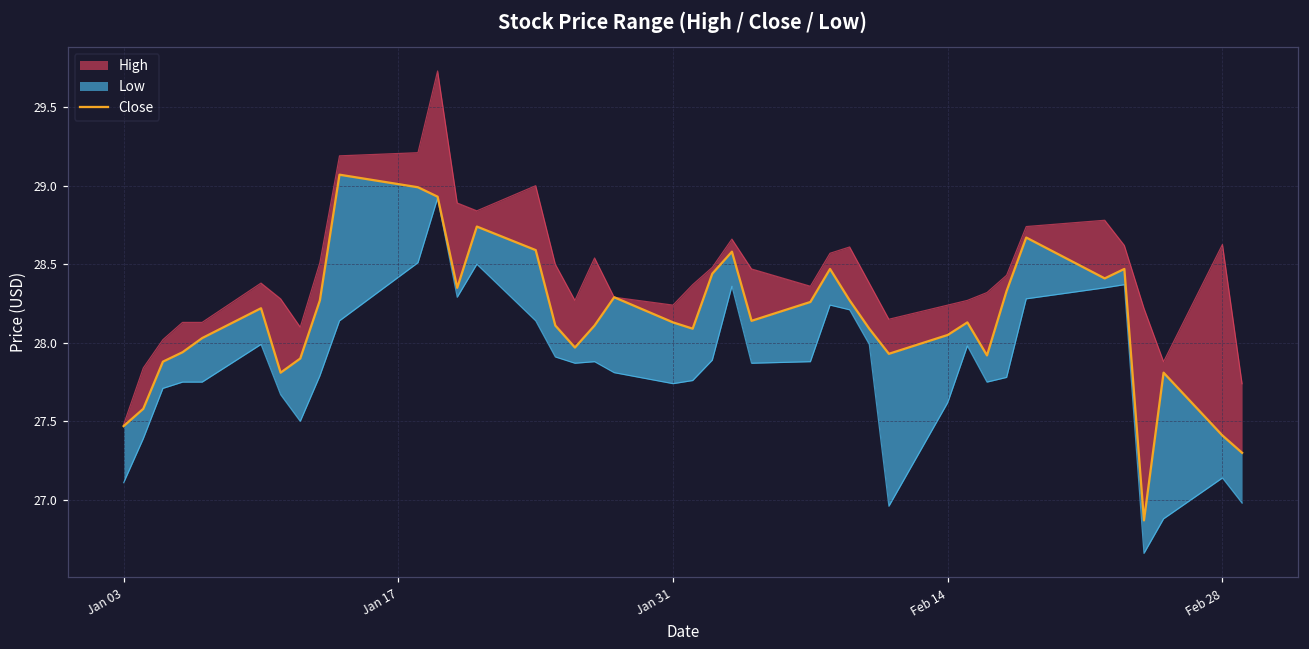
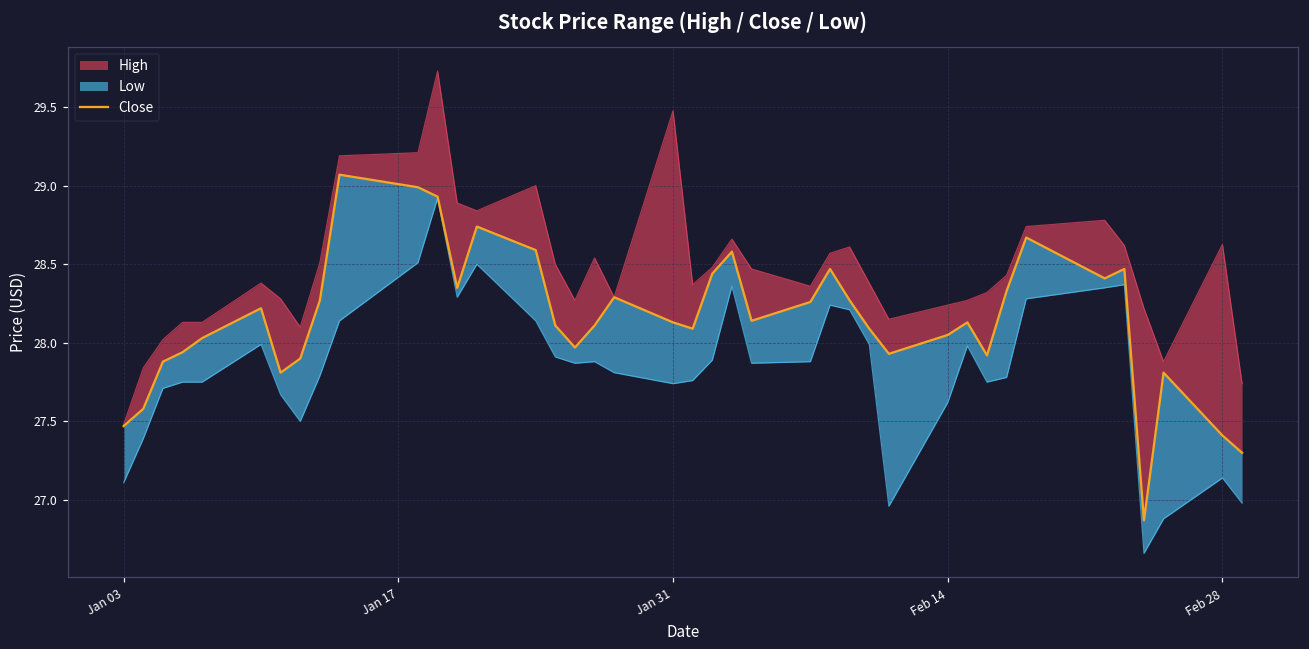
  {
    "High": {
-     "Jan 31": 28.24,
+     "Jan 31": 29.48,
      "Feb 14": 28.24,
      "Feb 28": 28.63
    }
  }
